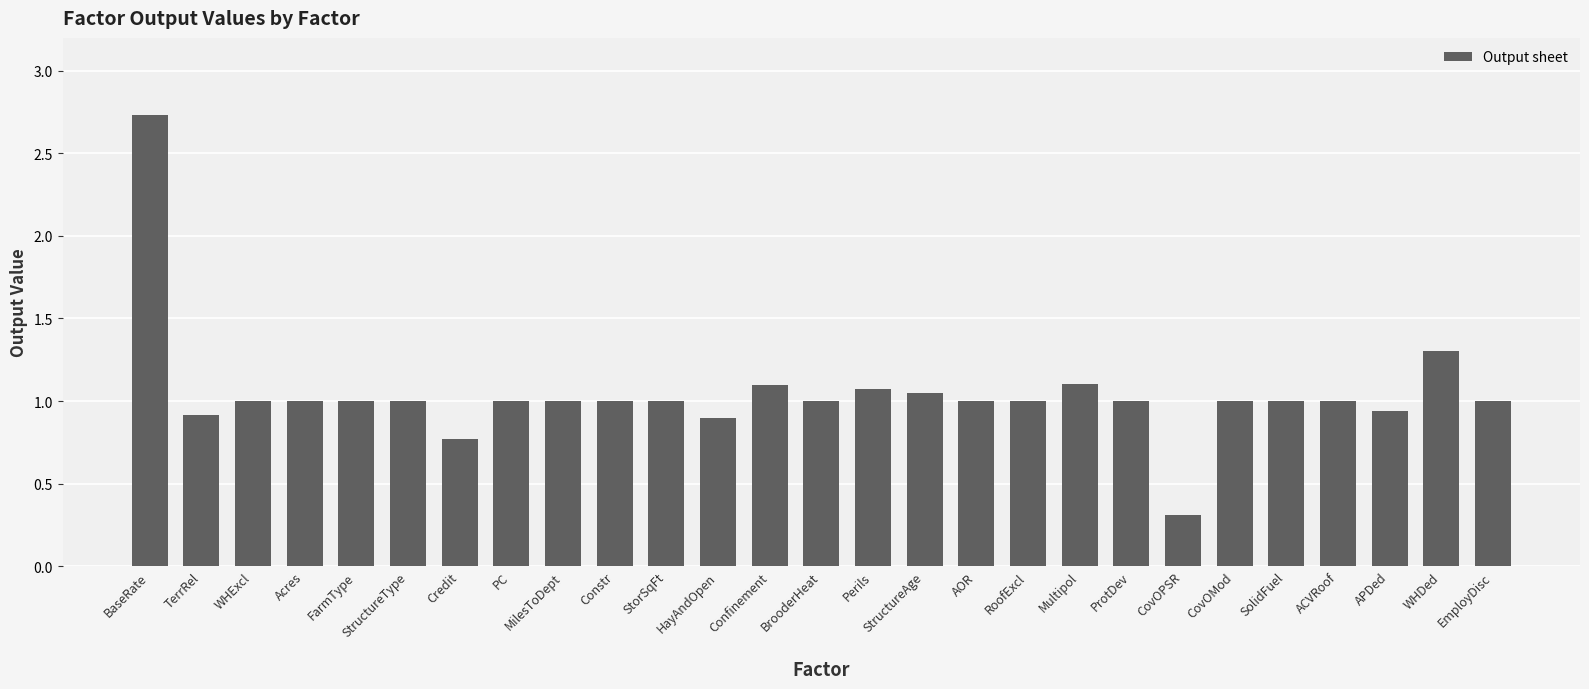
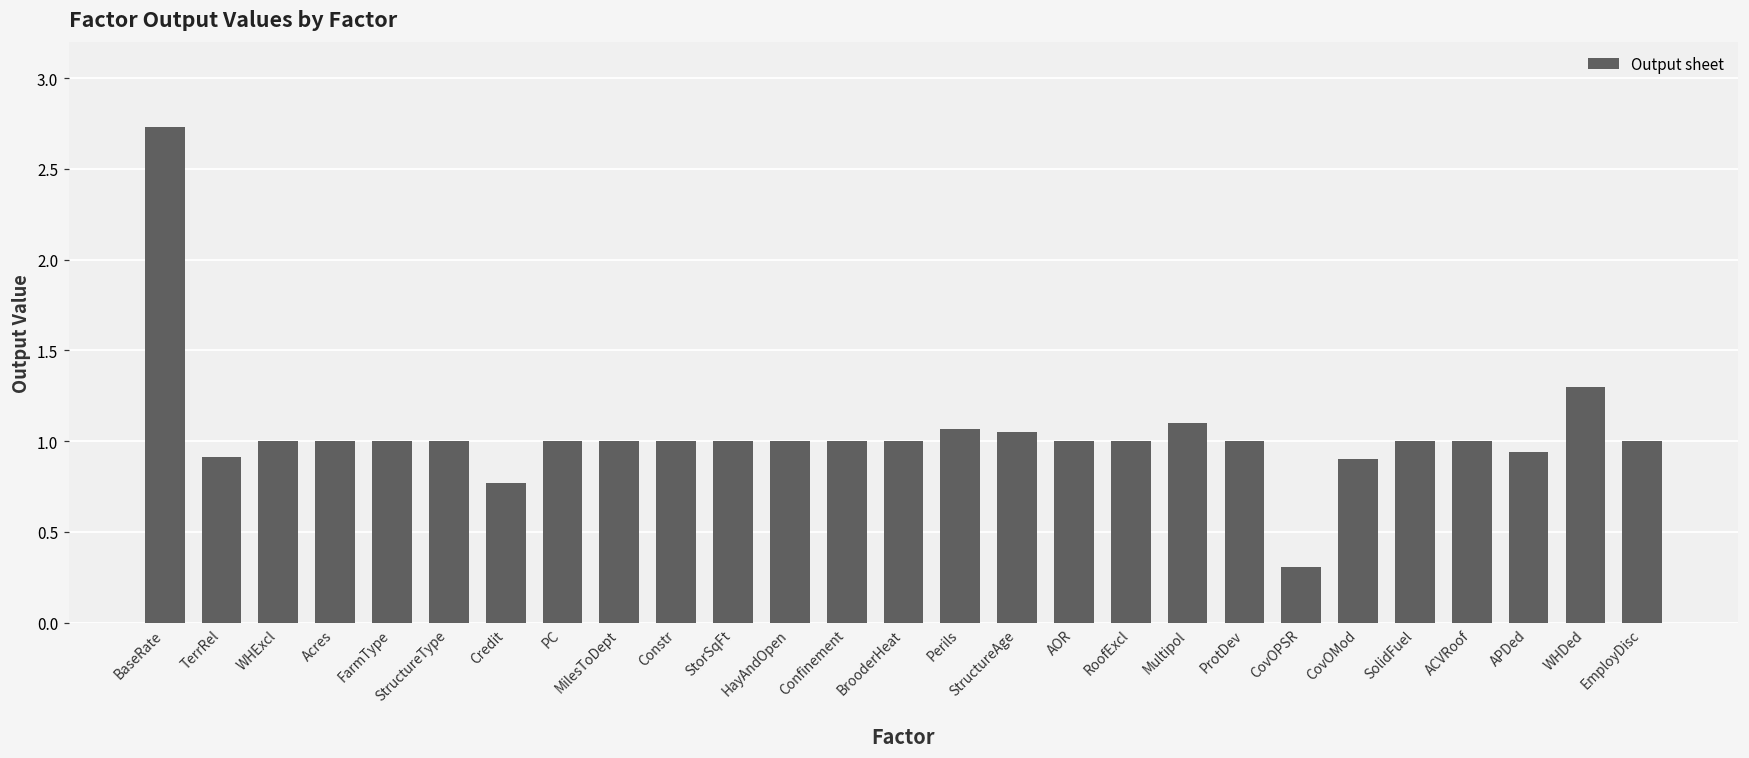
  {
    "BaseRate": 2.73,
    "TerrRel": 0.9,
    "WHExcl": 1.0,
    "Acres": 1.0,
    "FarmType": 1.0,
    "StructureType": 1.0,
    "Credit": 0.77,
    "PC": 1.0,
    "MilesToDept": 1.0,
    "Constr": 1.0,
    "StorSqFt": 1.0,
-   "HayAndOpen": 0.9,
-   "Confinement": 1.1,
+   "HayAndOpen": 1.0,
+   "Confinement": 1.0,
    "BrooderHeat": 1.0,
    "Perils": 1.07,
    "StructureAge": 1.05,
    "AOR": 1.0,
    "RoofExcl": 1.0,
    "Multipol": 1.1,
    "ProtDev": 1.0,
    "CovOPSR": 0.3,
-   "CovOMod": 1.0,
+   "CovOMod": 0.9,
    "SolidFuel": 1.0,
    "ACVRoof": 1.0,
    "APDed": 0.94,
    "WHDed": 1.3,
    "EmployDisc": 1.0
  }
